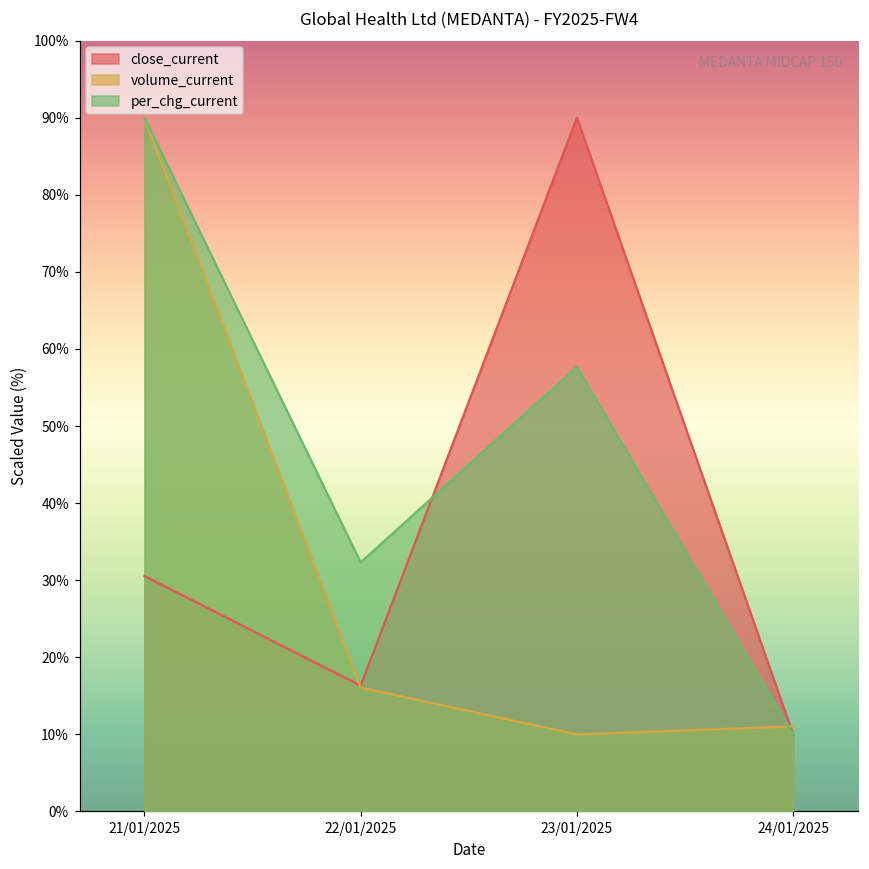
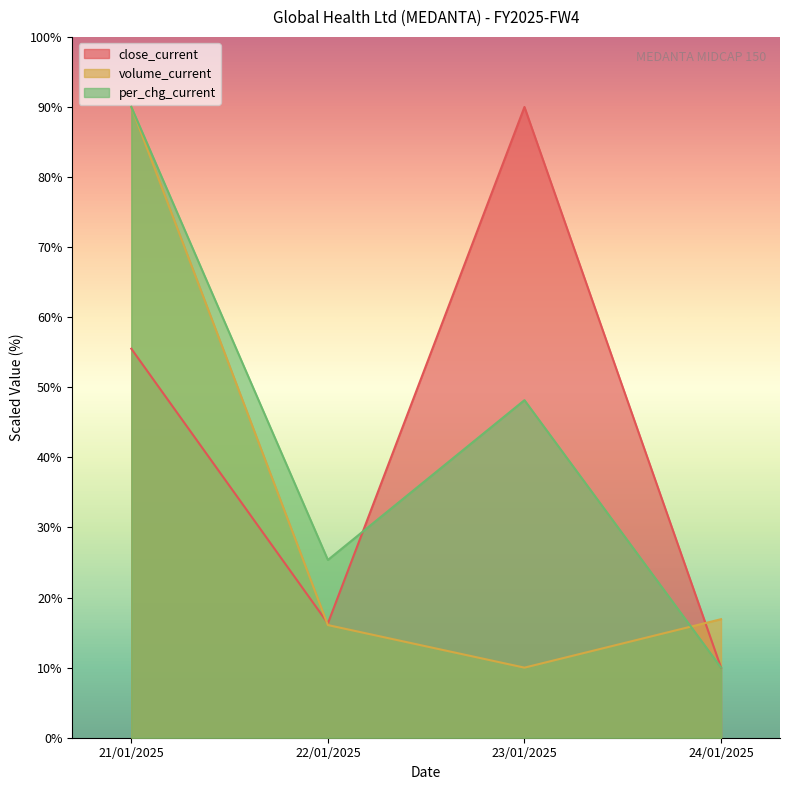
  {
    "close_current": {
-     "21/01/2025": "31%",
+     "21/01/2025": "56%",
      "23/01/2025": "90%"
    },
    "volume_current": {
      "23/01/2025": "10%",
-     "24/01/2025": "11%"
+     "24/01/2025": "17%"
    },
    "per_chg_current": {
-     "22/01/2025": "32%",
-     "23/01/2025": "58%"
+     "22/01/2025": "25%",
+     "23/01/2025": "48%"
    }
  }
